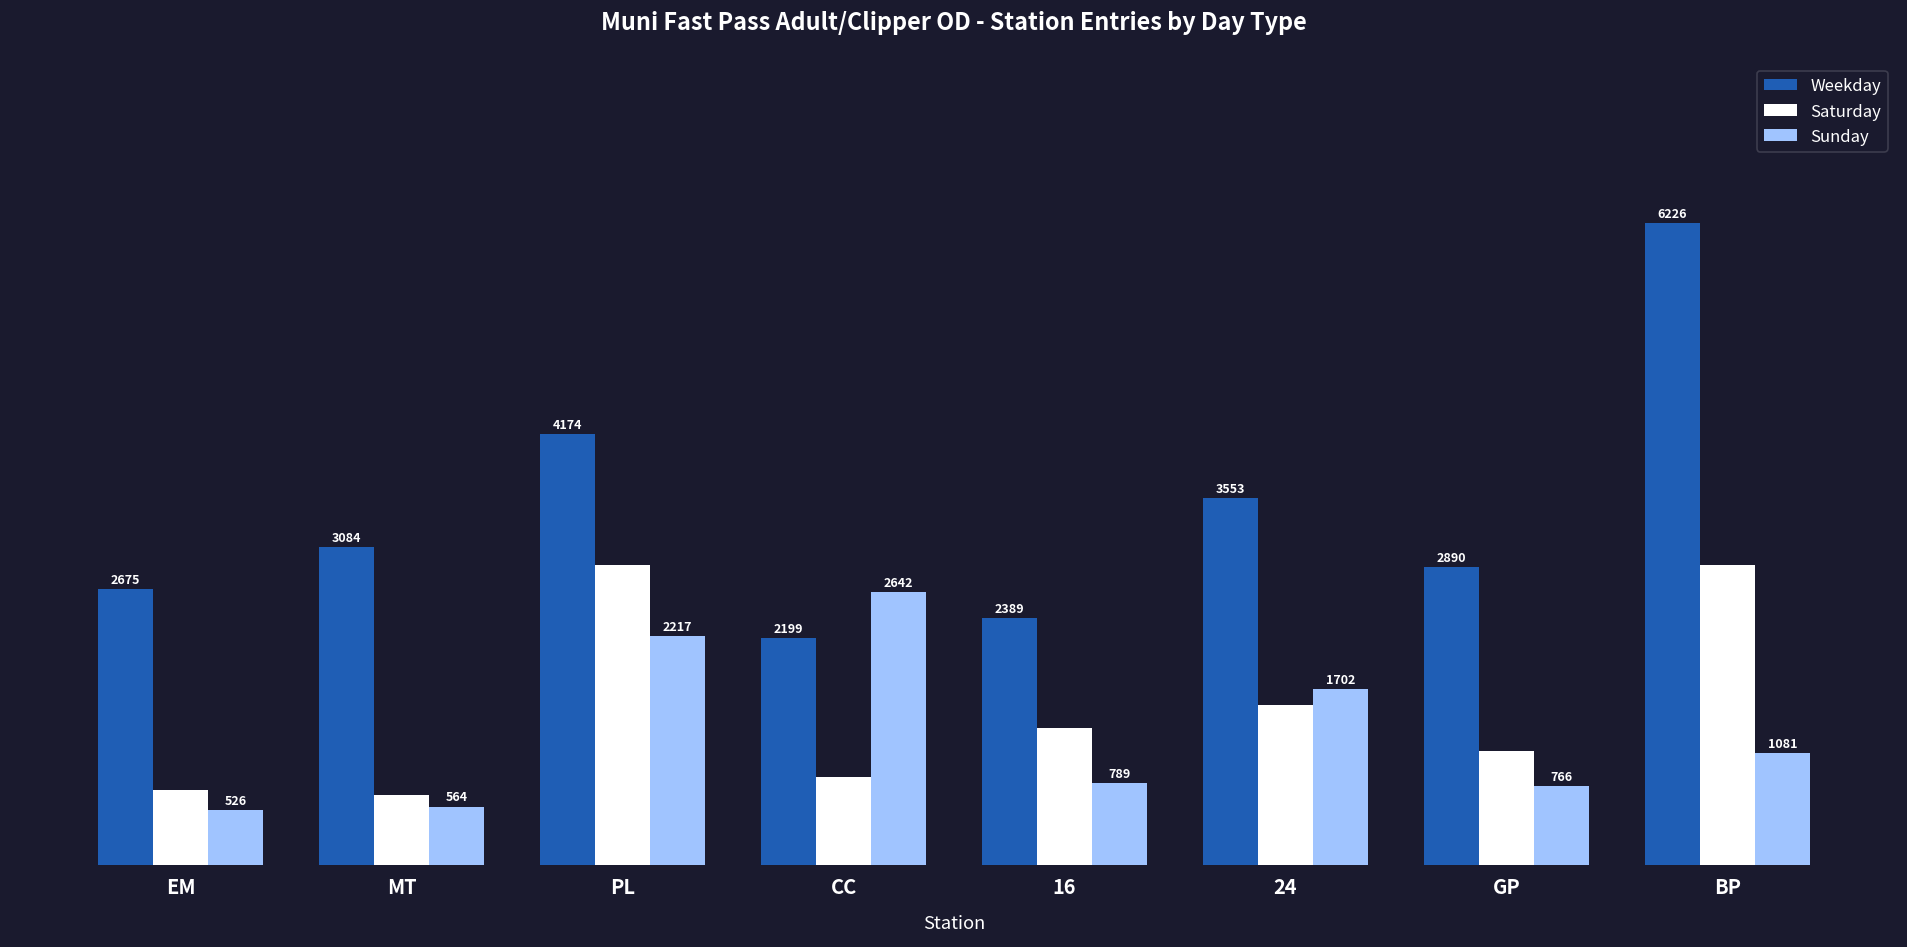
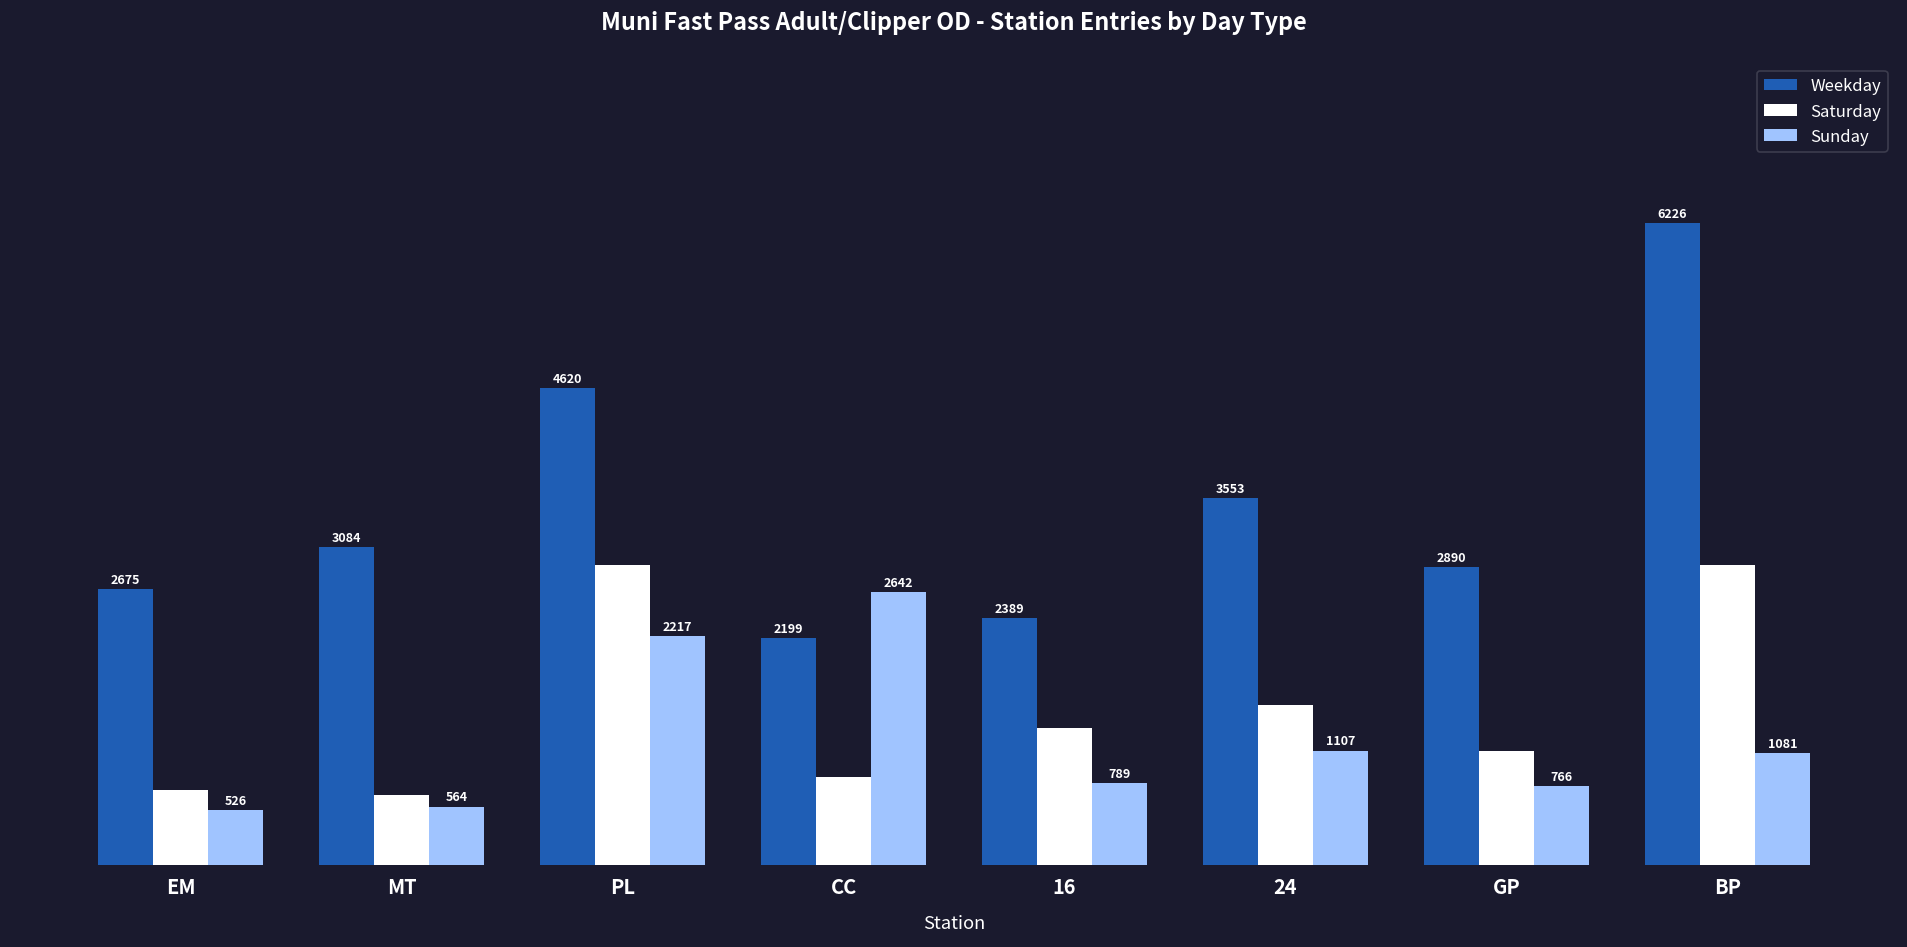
  {
    "Weekday": {
      "EM": 2675,
      "MT": 3084,
-     "PL": 4174,
+     "PL": 4620,
      "CC": 2199,
      "16": 2389,
      "24": 3553,
      "GP": 2890,
      "BP": 6226
    },
    "Sunday": {
      "EM": 526,
      "MT": 564,
      "PL": 2217,
      "CC": 2642,
      "16": 789,
-     "24": 1702,
+     "24": 1107,
      "GP": 766,
      "BP": 1081
    }
  }
